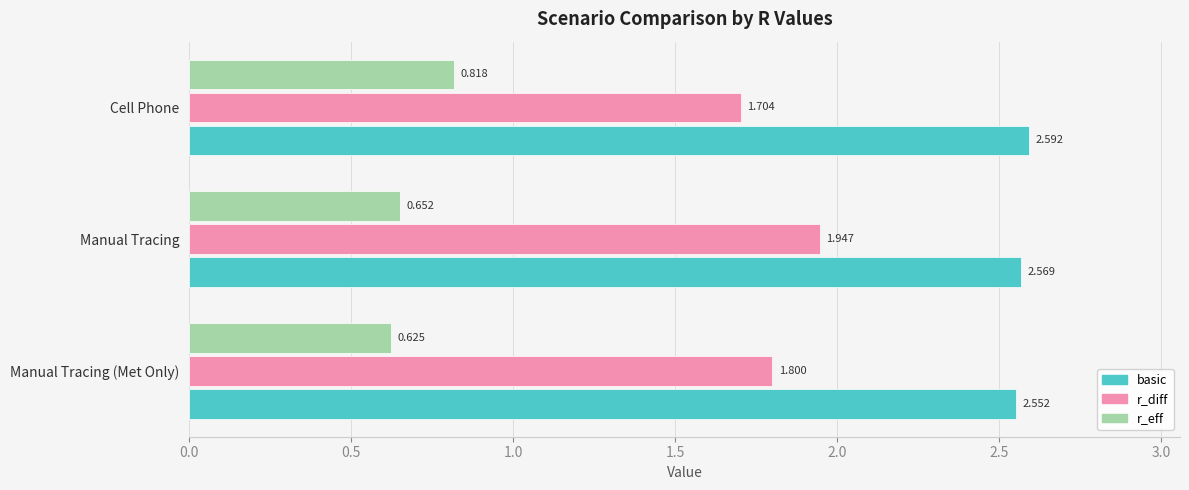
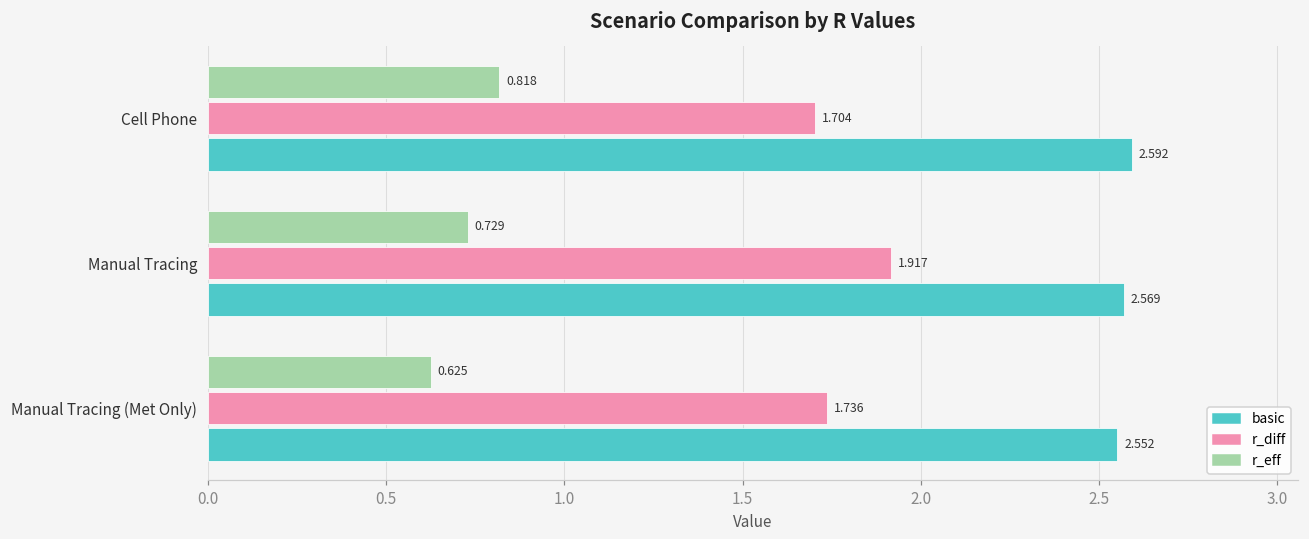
  {
    "basic": {
      "Cell Phone": 2.592,
      "Manual Tracing": 2.569,
      "Manual Tracing (Met Only)": 2.552
    },
    "r_diff": {
      "Cell Phone": 1.704,
-     "Manual Tracing": 1.947,
-     "Manual Tracing (Met Only)": 1.800
+     "Manual Tracing": 1.917,
+     "Manual Tracing (Met Only)": 1.736
    },
    "r_eff": {
      "Cell Phone": 0.818,
-     "Manual Tracing": 0.652,
+     "Manual Tracing": 0.729,
      "Manual Tracing (Met Only)": 0.625
    }
  }
